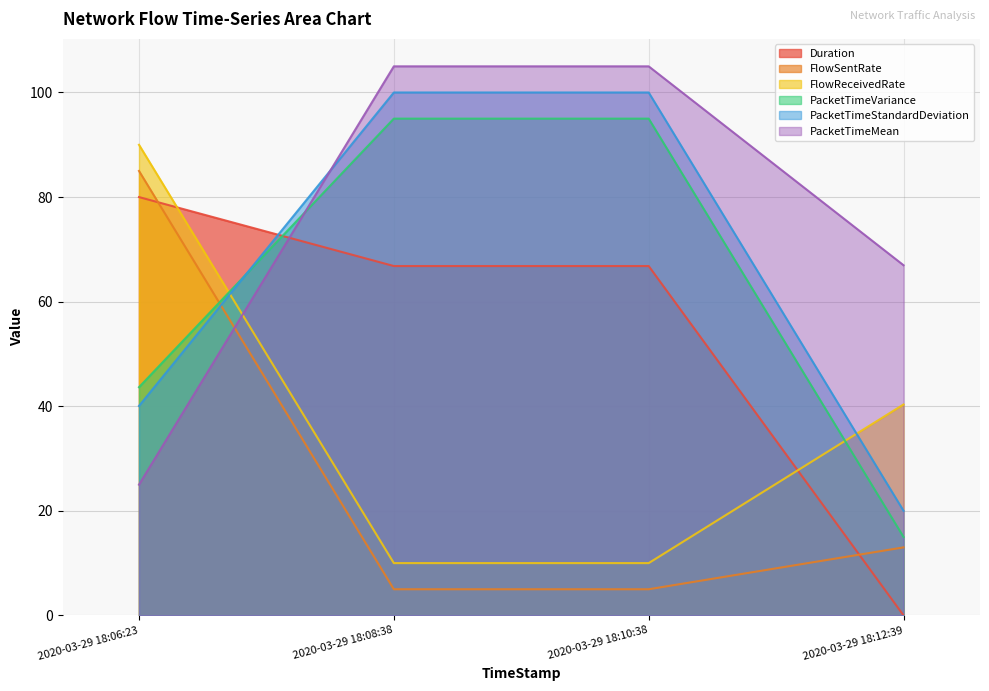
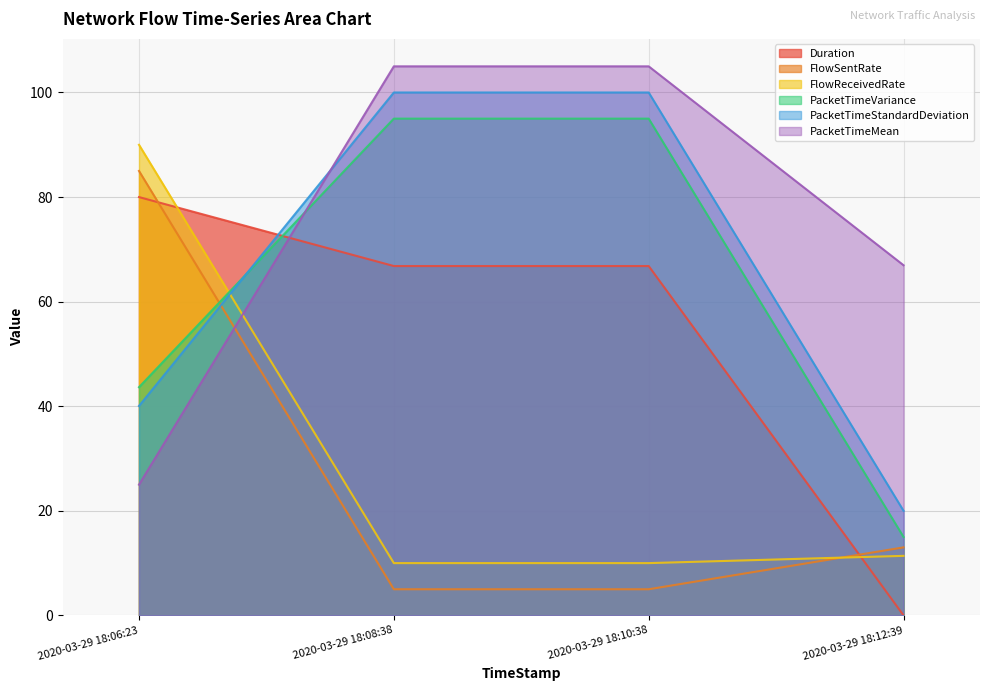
  {
    "FlowReceivedRate": {
      "2020-03-29 18:06:23": 90,
      "2020-03-29 18:08:38": 10,
      "2020-03-29 18:10:38": 10,
-     "2020-03-29 18:12:39": 40
+     "2020-03-29 18:12:39": 11
    },
    "PacketTimeVariance": {
      "2020-03-29 18:06:23": 44,
      "2020-03-29 18:08:38": 95,
      "2020-03-29 18:10:38": 95,
      "2020-03-29 18:12:39": 15
    },
    "PacketTimeStandardDeviation": {
      "2020-03-29 18:06:23": 40,
      "2020-03-29 18:08:38": 100,
      "2020-03-29 18:10:38": 100,
      "2020-03-29 18:12:39": 20
    },
    "PacketTimeMean": {
      "2020-03-29 18:06:23": 25,
      "2020-03-29 18:08:38": 105,
      "2020-03-29 18:10:38": 105,
      "2020-03-29 18:12:39": 67
    }
  }
